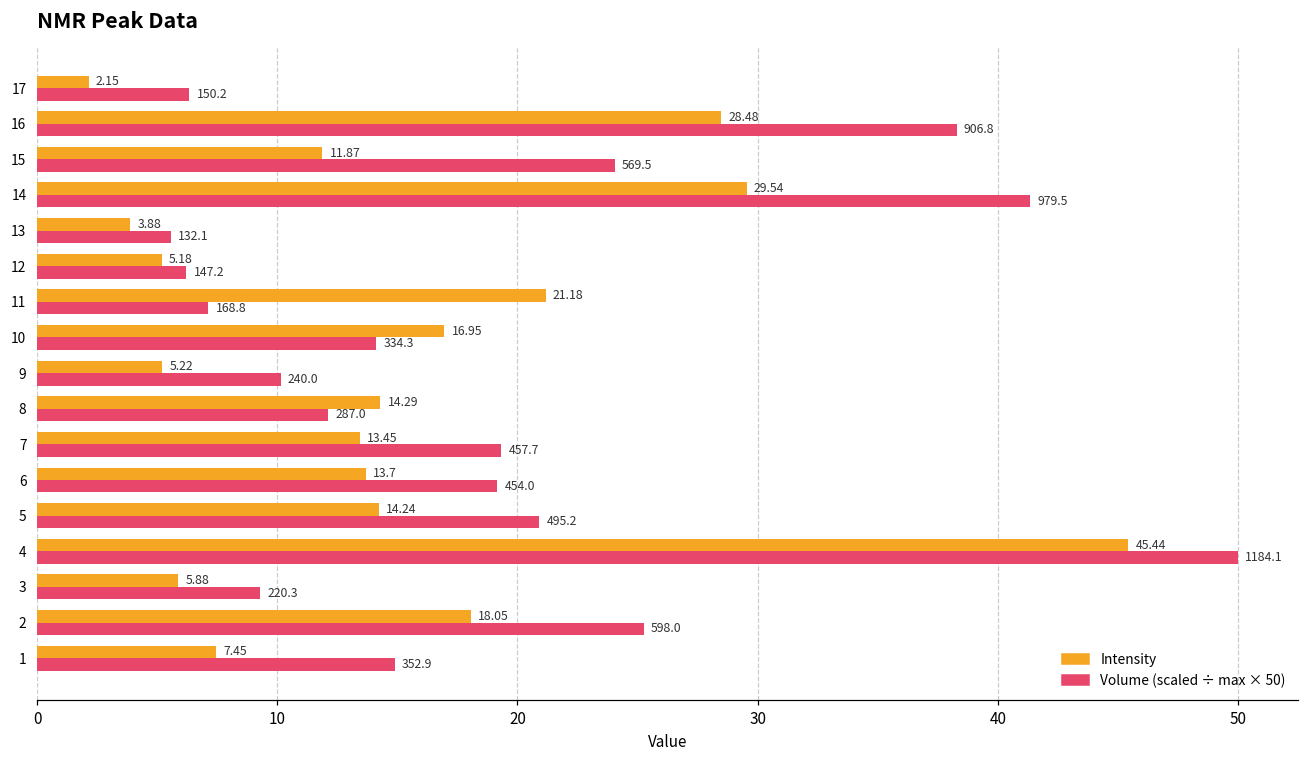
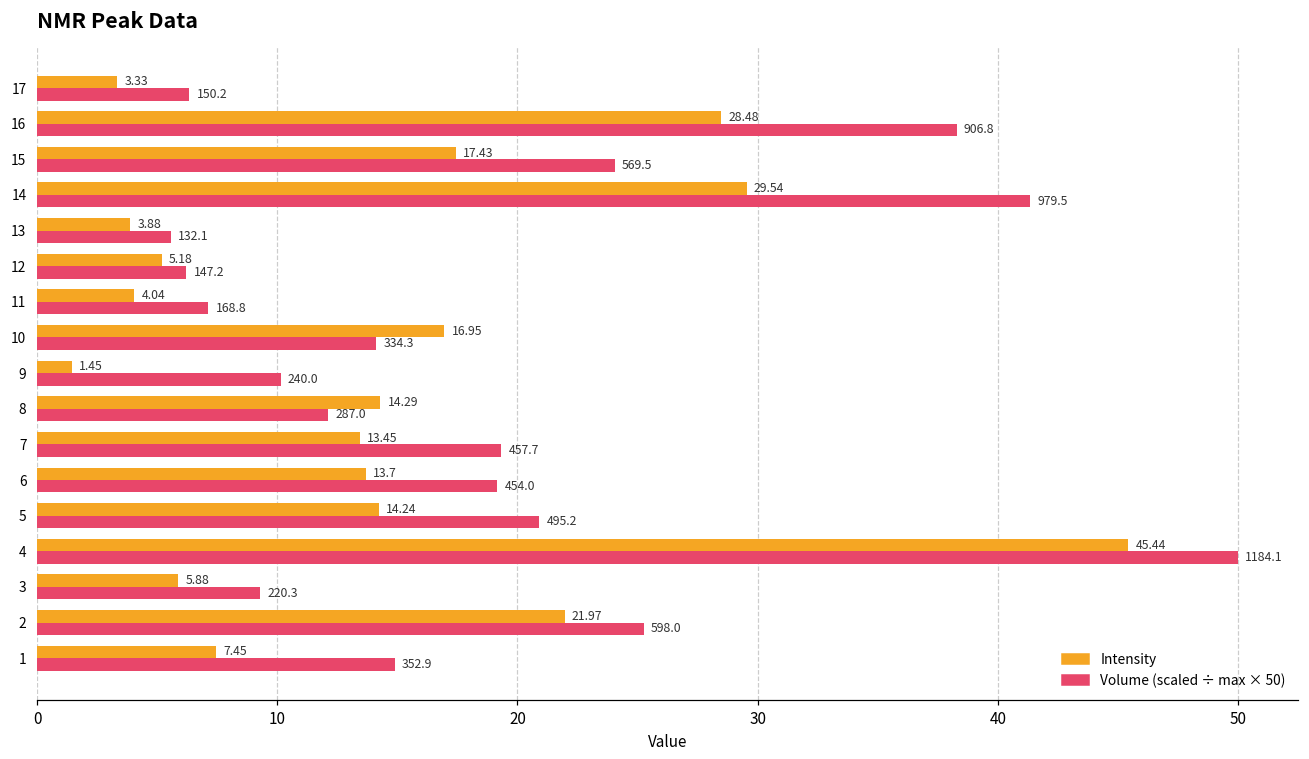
  {
    "Intensity": {
-     "17": 2.15,
+     "17": 3.33,
      "16": 28.48,
-     "15": 11.87,
+     "15": 17.43,
      "14": 29.54,
      "13": 3.88,
      "12": 5.18,
-     "11": 21.18,
+     "11": 4.04,
      "10": 16.95,
-     "9": 5.22,
+     "9": 1.45,
      "8": 14.29,
      "7": 13.45,
      "6": 13.7,
      "5": 14.24,
      "4": 45.44,
      "3": 5.88,
-     "2": 18.05,
+     "2": 21.97,
      "1": 7.45
    }
  }
